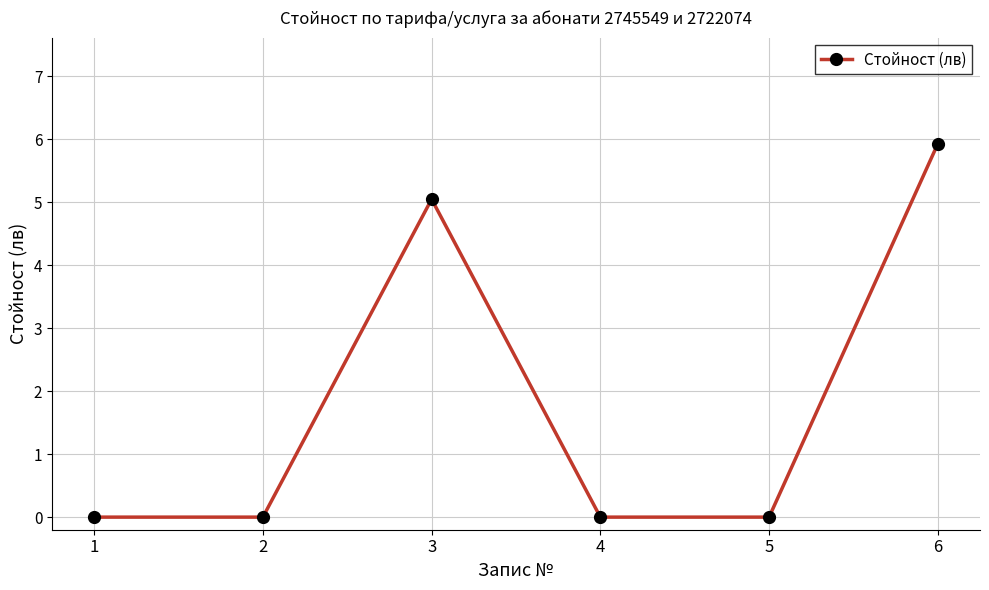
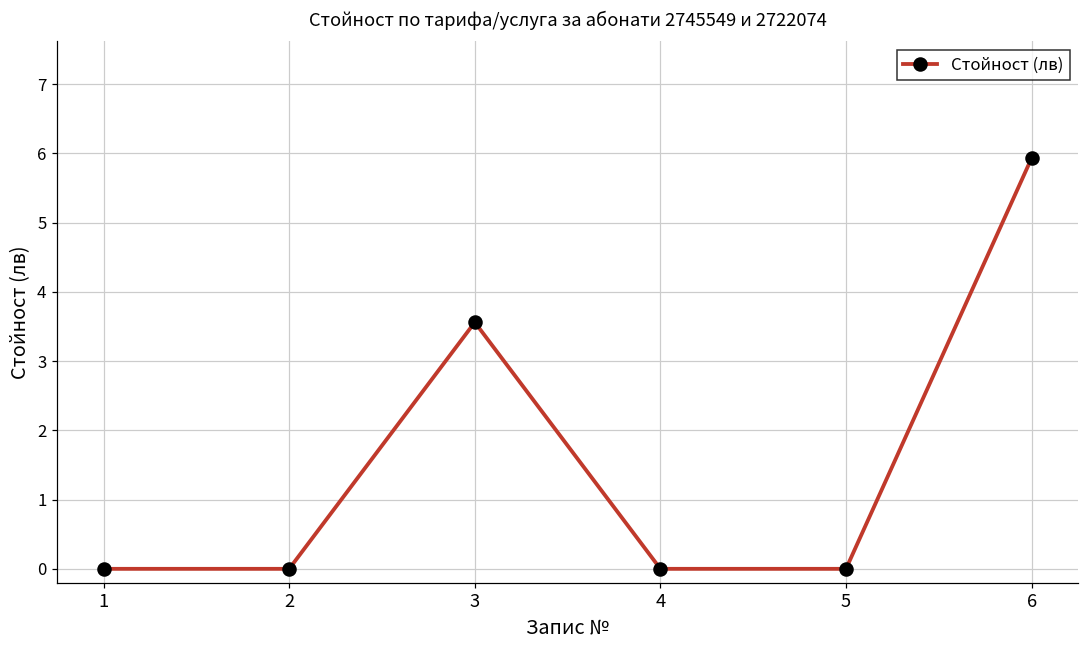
  {
    "1": 0.0,
    "2": 0.0,
-   "3": 5.1,
+   "3": 3.6,
    "4": 0.0,
    "5": 0.0,
    "6": 5.9
  }
